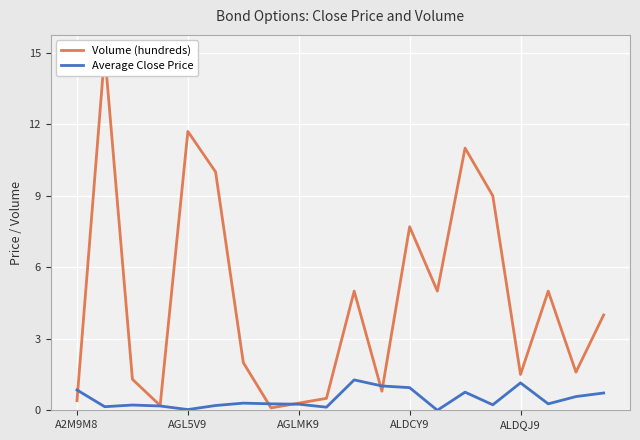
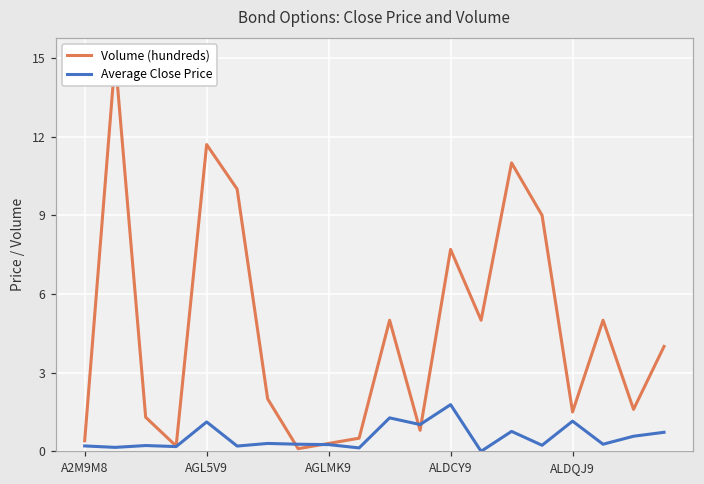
  {
    "Volume (hundreds)": {
      "A2M9M8": 0.4,
      "AGL5V9": 11.7,
      "ALDCY9": 7.7,
      "ALDQJ9": 1.5
    },
    "Average Close Price": {
-     "A2M9M8": 0.9,
-     "AGL5V9": 0.0,
-     "ALDCY9": 1.0,
+     "A2M9M8": 0.2,
+     "AGL5V9": 1.1,
+     "ALDCY9": 1.8,
      "ALDQJ9": 1.2
    }
  }
